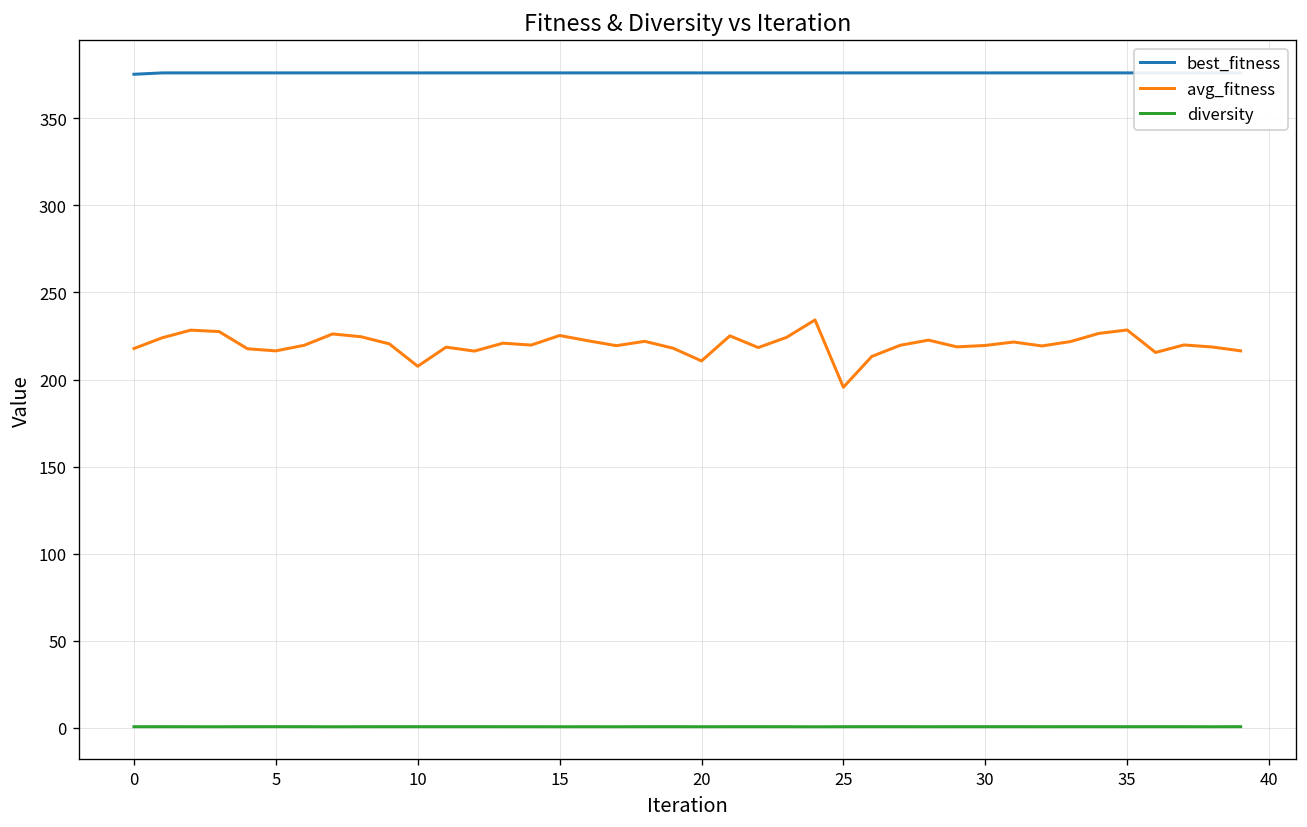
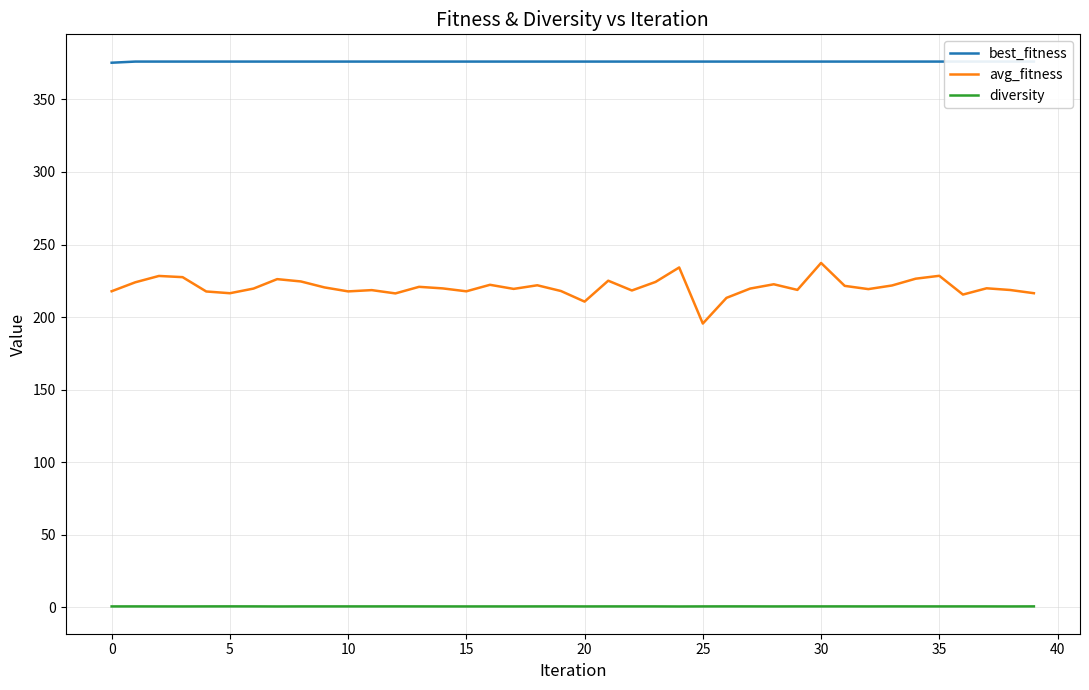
  {
    "best_fitness": {
      "0": 375,
      "5": 376,
      "10": 376,
      "15": 376,
      "20": 376,
      "25": 376,
      "30": 376,
      "35": 376
    },
    "avg_fitness": {
      "0": 218,
      "5": 216,
-     "10": 208,
-     "15": 225,
+     "10": 218,
+     "15": 218,
      "20": 211,
      "25": 196,
-     "30": 220,
+     "30": 237,
      "35": 228
    },
    "diversity": {
      "0": 1,
      "5": 1,
      "10": 1,
      "15": 1,
      "20": 1,
      "25": 1,
      "30": 1,
      "35": 1
    }
  }
